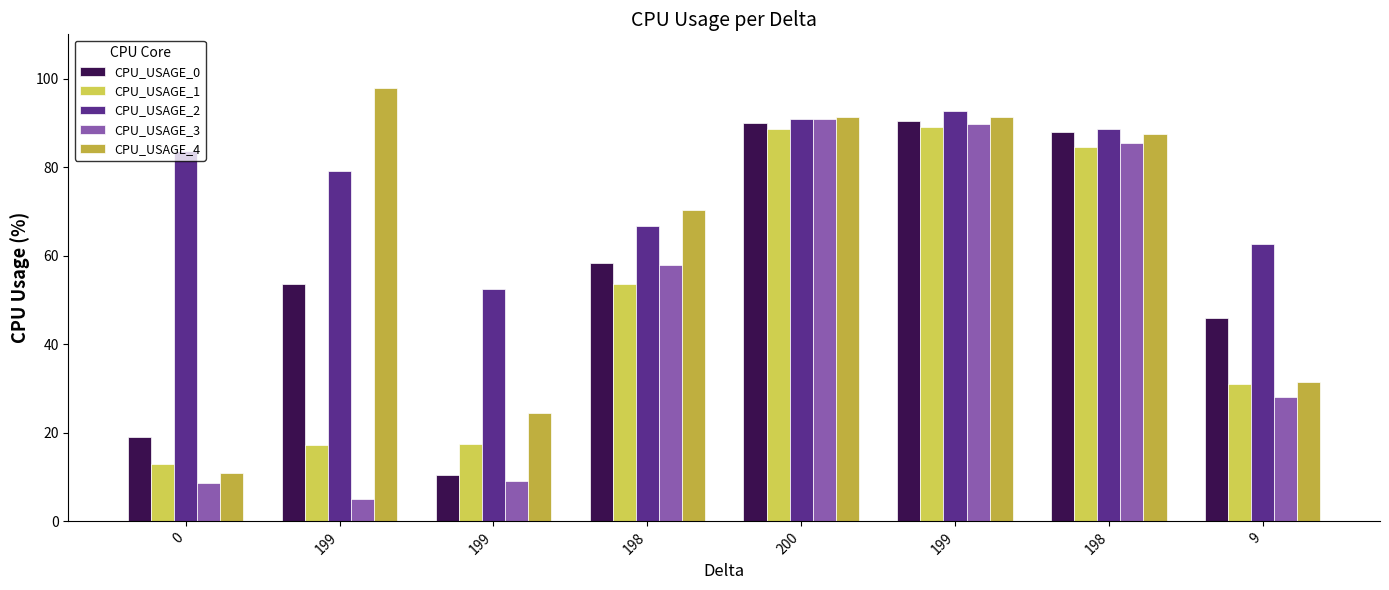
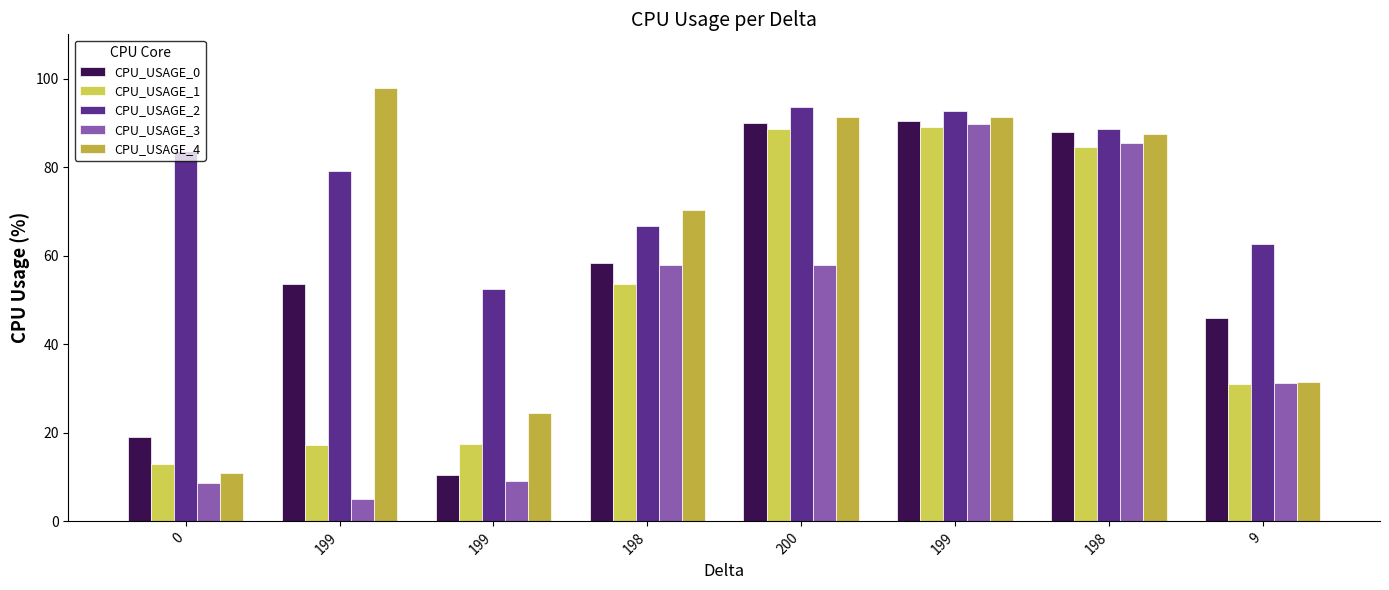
  {
    "CPU_USAGE_0": {
      "0": 19,
      "200": 90,
      "9": 46
    },
    "CPU_USAGE_2": {
-     "200": 91,
+     "200": 94,
      "9": 63
    },
    "CPU_USAGE_3": {
      "0": 9,
-     "200": 91,
-     "9": 28
+     "200": 58,
+     "9": 31
    }
  }
